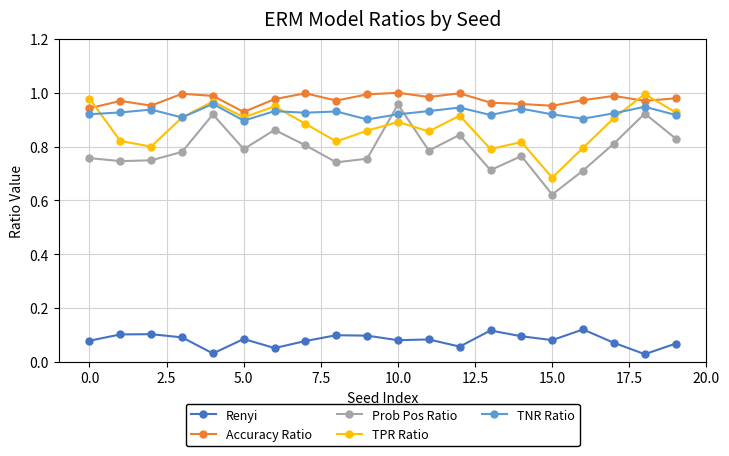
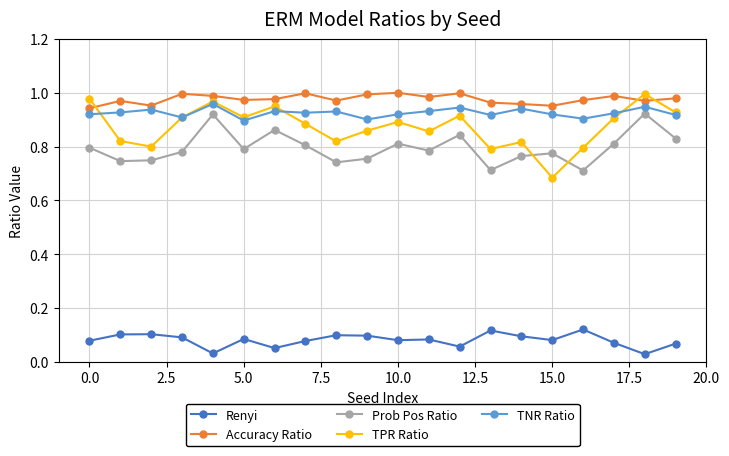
  {
    "Accuracy Ratio": {
      "0.0": 0.94,
-     "5.0": 0.93,
+     "5.0": 0.97,
      "10.0": 1.00,
      "15.0": 0.95
    },
    "Prob Pos Ratio": {
-     "0.0": 0.76,
+     "0.0": 0.80,
      "5.0": 0.79,
-     "10.0": 0.96,
-     "15.0": 0.62
+     "10.0": 0.81,
+     "15.0": 0.78
    },
    "TPR Ratio": {
      "0.0": 0.98,
      "5.0": 0.91,
      "10.0": 0.89,
      "15.0": 0.68
    }
  }
